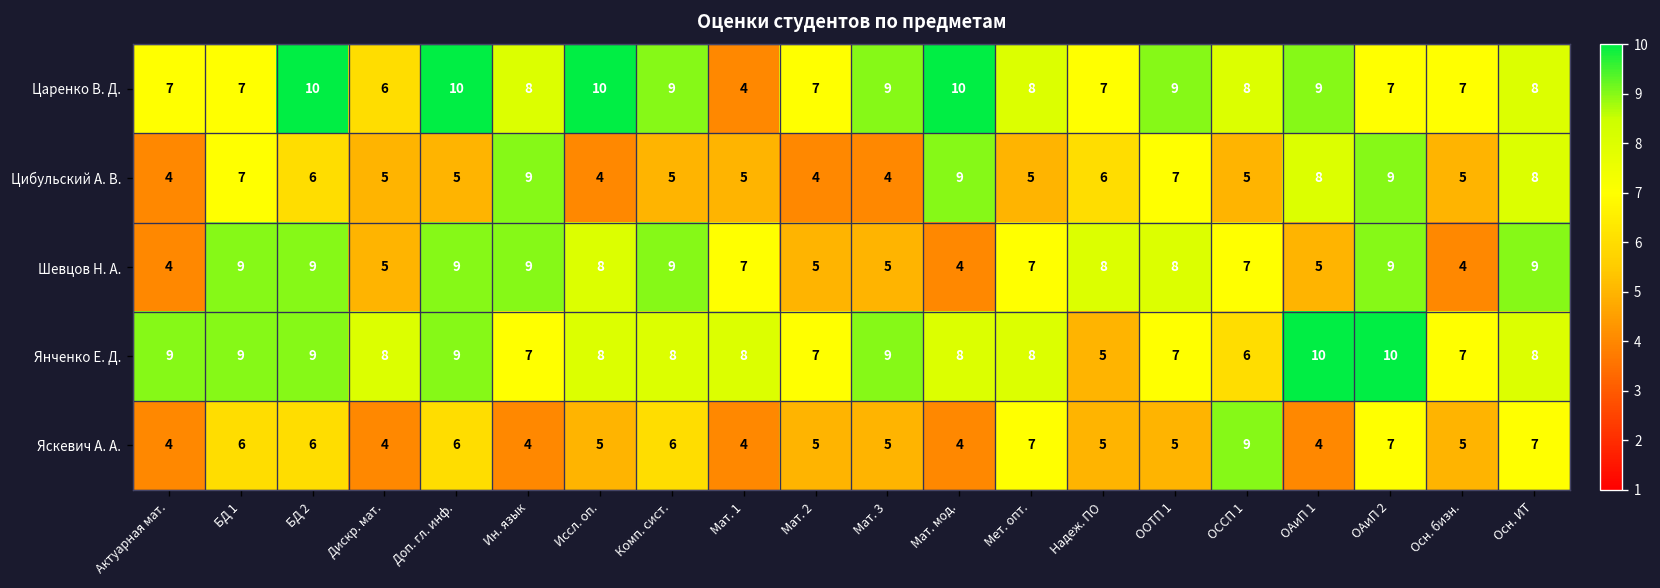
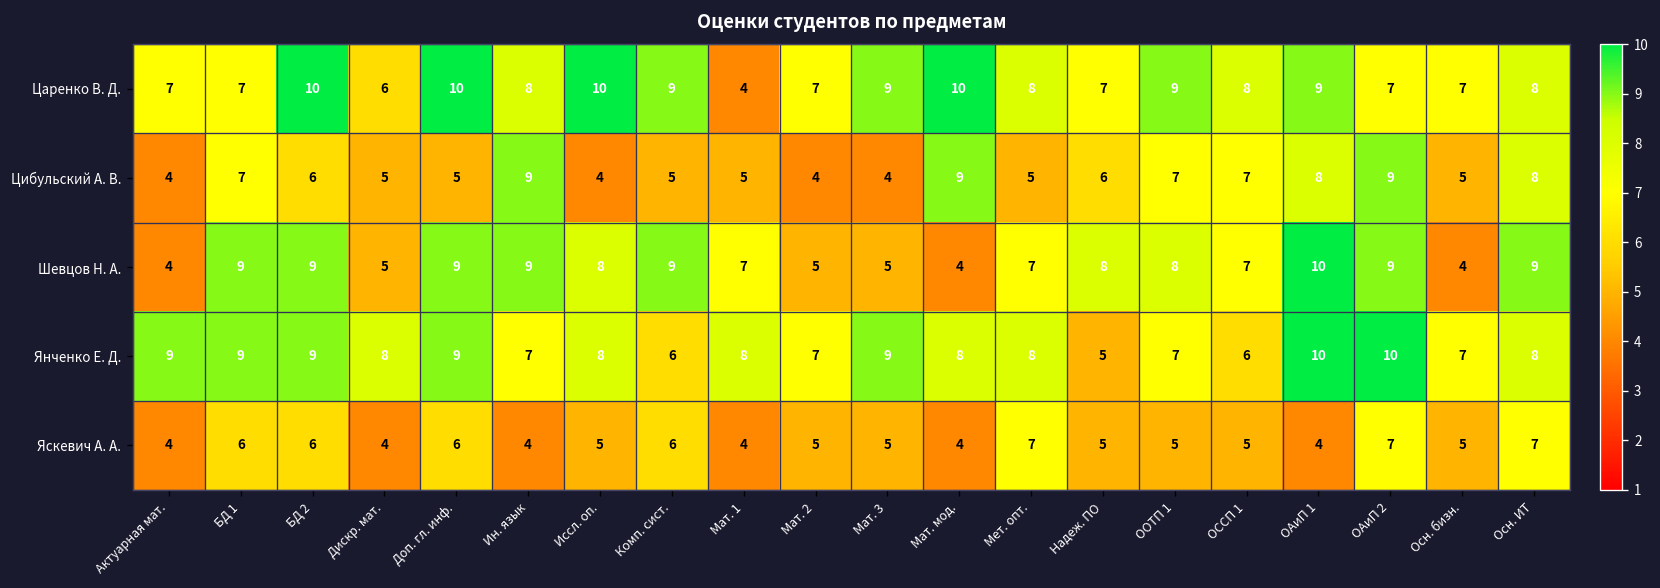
  {
    "Царенко В. Д.": {
      "Актуарная мат.": 7,
      "БД 1": 7,
      "БД 2": 10,
      "Дискр. мат.": 6,
      "Доп. гл. инф.": 10,
      "Ин. язык": 8,
      "Иссл. оп.": 10,
      "Комп. сист.": 9,
      "Мат. 1": 4,
      "Мат. 2": 7,
      "Мат. 3": 9,
      "Мат. мод.": 10,
      "Мет. опт.": 8,
      "Надеж. ПО": 7,
      "ООТП 1": 9,
      "ОССП 1": 8,
      "ОАиП 1": 9,
      "ОАиП 2": 7,
      "Осн. бизн.": 7,
      "Осн. ИТ": 8
    },
    "Цибульский А. В.": {
      "Актуарная мат.": 4,
      "БД 1": 7,
      "БД 2": 6,
      "Дискр. мат.": 5,
      "Доп. гл. инф.": 5,
      "Ин. язык": 9,
      "Иссл. оп.": 4,
      "Комп. сист.": 5,
      "Мат. 1": 5,
      "Мат. 2": 4,
      "Мат. 3": 4,
      "Мат. мод.": 9,
      "Мет. опт.": 5,
      "Надеж. ПО": 6,
      "ООТП 1": 7,
-     "ОССП 1": 5,
+     "ОССП 1": 7,
      "ОАиП 1": 8,
      "ОАиП 2": 9,
      "Осн. бизн.": 5,
      "Осн. ИТ": 8
    },
    "Шевцов Н. А.": {
      "Актуарная мат.": 4,
      "БД 1": 9,
      "БД 2": 9,
      "Дискр. мат.": 5,
      "Доп. гл. инф.": 9,
      "Ин. язык": 9,
      "Иссл. оп.": 8,
      "Комп. сист.": 9,
      "Мат. 1": 7,
      "Мат. 2": 5,
      "Мат. 3": 5,
      "Мат. мод.": 4,
      "Мет. опт.": 7,
      "Надеж. ПО": 8,
      "ООТП 1": 8,
      "ОССП 1": 7,
-     "ОАиП 1": 5,
+     "ОАиП 1": 10,
      "ОАиП 2": 9,
      "Осн. бизн.": 4,
      "Осн. ИТ": 9
    },
    "Янченко Е. Д.": {
      "Актуарная мат.": 9,
      "БД 1": 9,
      "БД 2": 9,
      "Дискр. мат.": 8,
      "Доп. гл. инф.": 9,
      "Ин. язык": 7,
      "Иссл. оп.": 8,
-     "Комп. сист.": 8,
+     "Комп. сист.": 6,
      "Мат. 1": 8,
      "Мат. 2": 7,
      "Мат. 3": 9,
      "Мат. мод.": 8,
      "Мет. опт.": 8,
      "Надеж. ПО": 5,
      "ООТП 1": 7,
      "ОССП 1": 6,
      "ОАиП 1": 10,
      "ОАиП 2": 10,
      "Осн. бизн.": 7,
      "Осн. ИТ": 8
    },
    "Яскевич А. А.": {
      "Актуарная мат.": 4,
      "БД 1": 6,
      "БД 2": 6,
      "Дискр. мат.": 4,
      "Доп. гл. инф.": 6,
      "Ин. язык": 4,
      "Иссл. оп.": 5,
      "Комп. сист.": 6,
      "Мат. 1": 4,
      "Мат. 2": 5,
      "Мат. 3": 5,
      "Мат. мод.": 4,
      "Мет. опт.": 7,
      "Надеж. ПО": 5,
      "ООТП 1": 5,
-     "ОССП 1": 9,
+     "ОССП 1": 5,
      "ОАиП 1": 4,
      "ОАиП 2": 7,
      "Осн. бизн.": 5,
      "Осн. ИТ": 7
    }
  }
